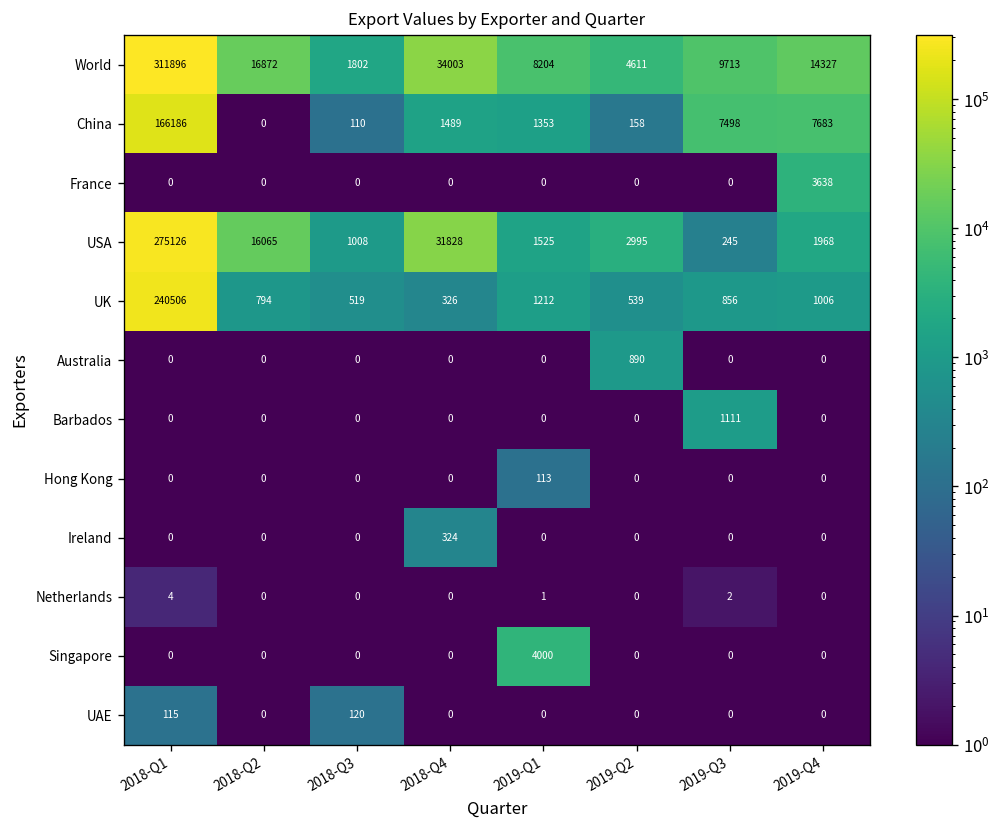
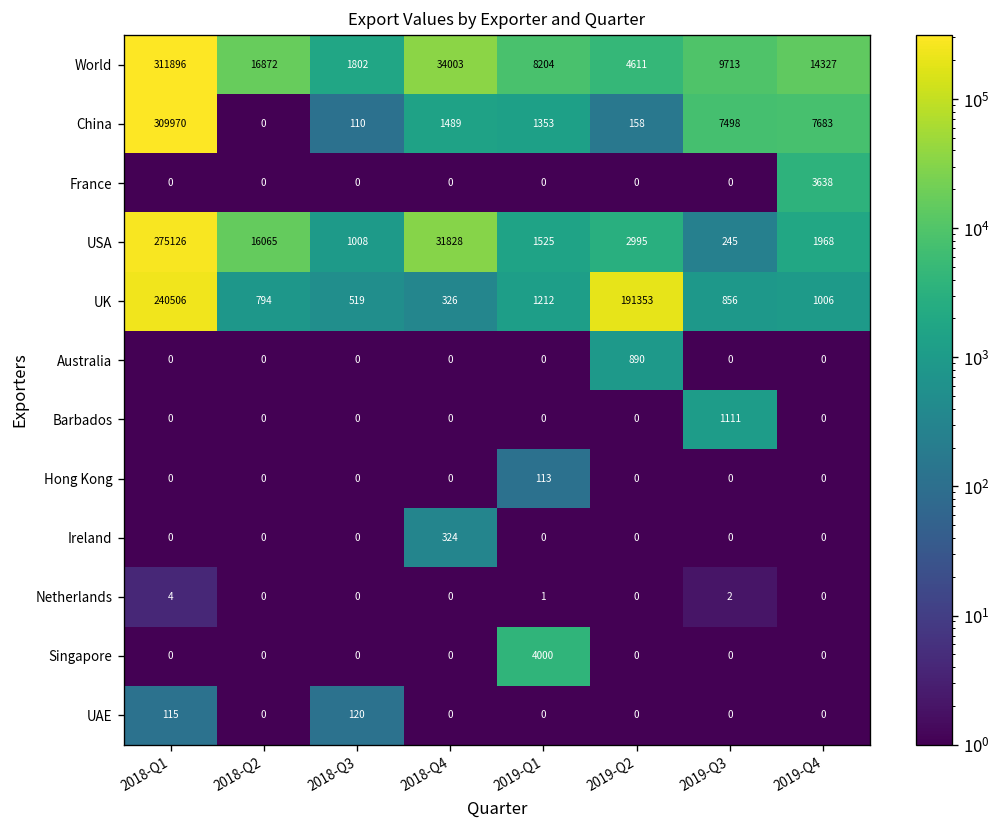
  {
    "World": {
      "2018-Q1": 311896,
      "2018-Q2": 16872,
      "2018-Q3": 1802,
      "2018-Q4": 34003,
      "2019-Q1": 8204,
      "2019-Q2": 4611,
      "2019-Q3": 9713,
      "2019-Q4": 14327
    },
    "China": {
-     "2018-Q1": 166186,
+     "2018-Q1": 309970,
      "2018-Q2": 0,
      "2018-Q3": 110,
      "2018-Q4": 1489,
      "2019-Q1": 1353,
      "2019-Q2": 158,
      "2019-Q3": 7498,
      "2019-Q4": 7683
    },
    "France": {
      "2018-Q1": 0,
      "2018-Q2": 0,
      "2018-Q3": 0,
      "2018-Q4": 0,
      "2019-Q1": 0,
      "2019-Q2": 0,
      "2019-Q3": 0,
      "2019-Q4": 3638
    },
    "USA": {
      "2018-Q1": 275126,
      "2018-Q2": 16065,
      "2018-Q3": 1008,
      "2018-Q4": 31828,
      "2019-Q1": 1525,
      "2019-Q2": 2995,
      "2019-Q3": 245,
      "2019-Q4": 1968
    },
    "UK": {
      "2018-Q1": 240506,
      "2018-Q2": 794,
      "2018-Q3": 519,
      "2018-Q4": 326,
      "2019-Q1": 1212,
-     "2019-Q2": 539,
+     "2019-Q2": 191353,
      "2019-Q3": 856,
      "2019-Q4": 1006
    },
    "Australia": {
      "2018-Q1": 0,
      "2018-Q2": 0,
      "2018-Q3": 0,
      "2018-Q4": 0,
      "2019-Q1": 0,
      "2019-Q2": 890,
      "2019-Q3": 0,
      "2019-Q4": 0
    },
    "Barbados": {
      "2018-Q1": 0,
      "2018-Q2": 0,
      "2018-Q3": 0,
      "2018-Q4": 0,
      "2019-Q1": 0,
      "2019-Q2": 0,
      "2019-Q3": 1111,
      "2019-Q4": 0
    },
    "Hong Kong": {
      "2018-Q1": 0,
      "2018-Q2": 0,
      "2018-Q3": 0,
      "2018-Q4": 0,
      "2019-Q1": 113,
      "2019-Q2": 0,
      "2019-Q3": 0,
      "2019-Q4": 0
    },
    "Ireland": {
      "2018-Q1": 0,
      "2018-Q2": 0,
      "2018-Q3": 0,
      "2018-Q4": 324,
      "2019-Q1": 0,
      "2019-Q2": 0,
      "2019-Q3": 0,
      "2019-Q4": 0
    },
    "Netherlands": {
      "2018-Q1": 4,
      "2018-Q2": 0,
      "2018-Q3": 0,
      "2018-Q4": 0,
      "2019-Q1": 1,
      "2019-Q2": 0,
      "2019-Q3": 2,
      "2019-Q4": 0
    },
    "Singapore": {
      "2018-Q1": 0,
      "2018-Q2": 0,
      "2018-Q3": 0,
      "2018-Q4": 0,
      "2019-Q1": 4000,
      "2019-Q2": 0,
      "2019-Q3": 0,
      "2019-Q4": 0
    },
    "UAE": {
      "2018-Q1": 115,
      "2018-Q2": 0,
      "2018-Q3": 120,
      "2018-Q4": 0,
      "2019-Q1": 0,
      "2019-Q2": 0,
      "2019-Q3": 0,
      "2019-Q4": 0
    }
  }
